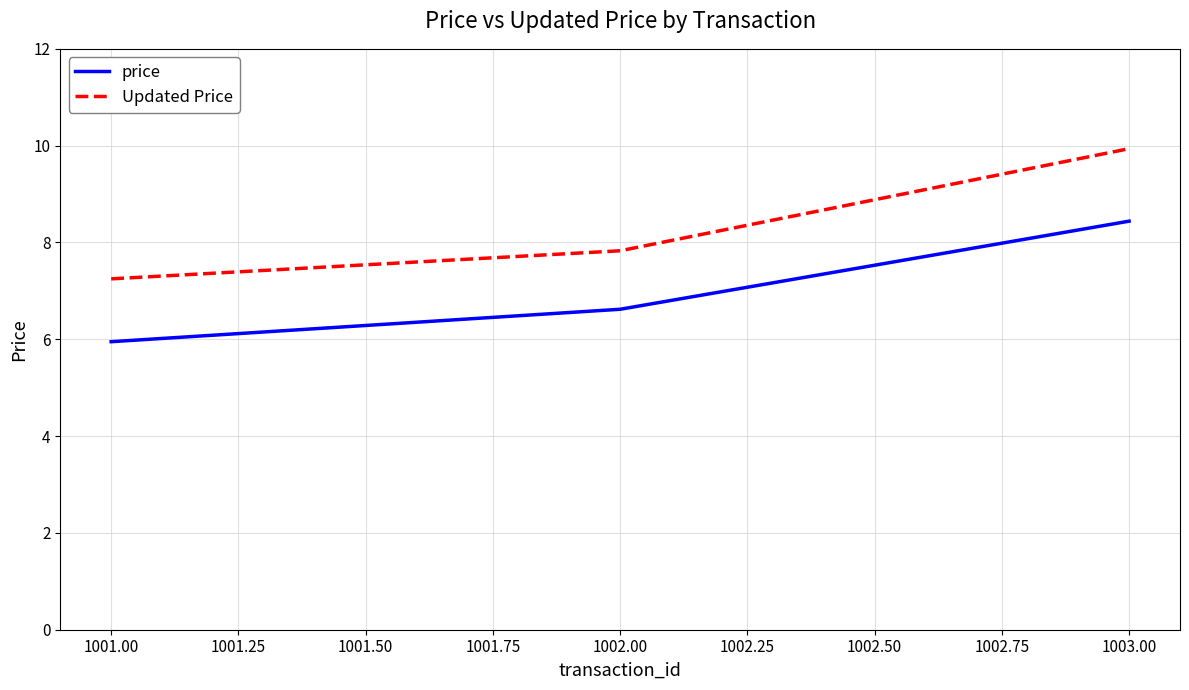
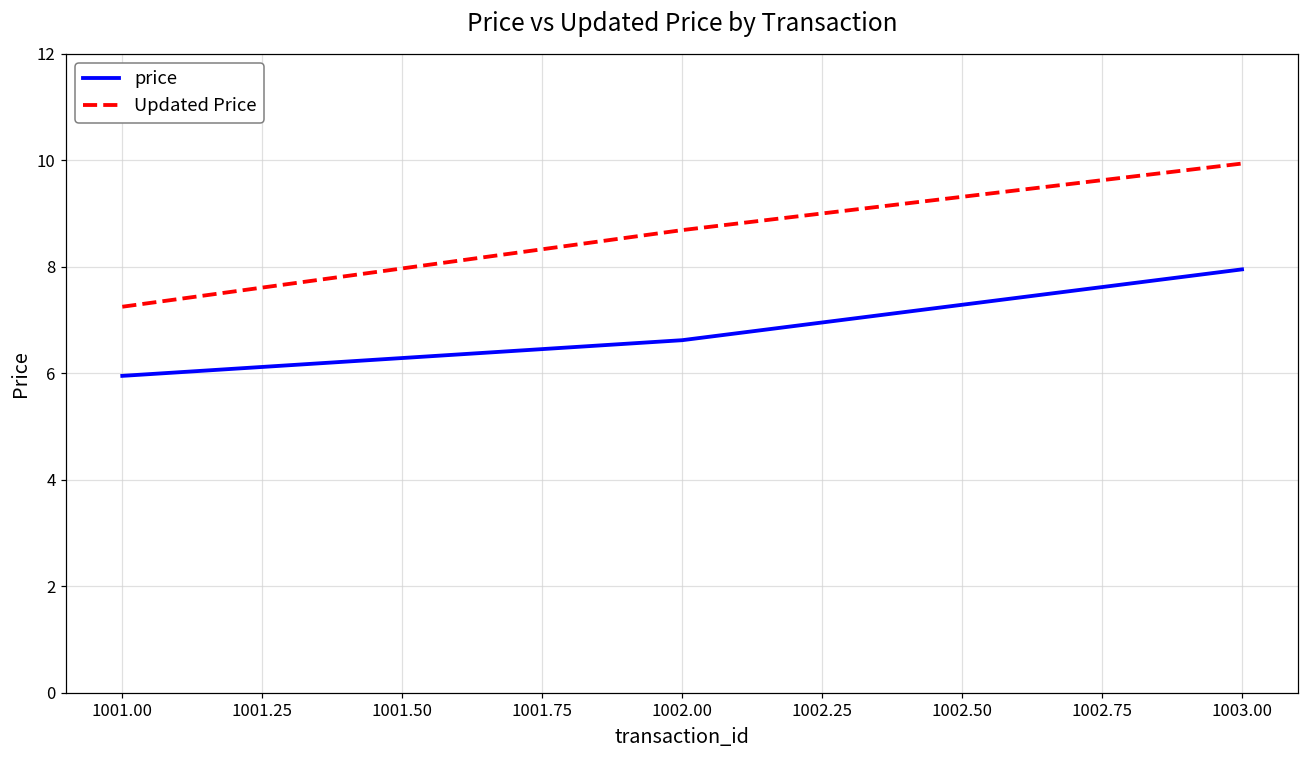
  {
    "price": {
      "1001.00": 6.0,
      "1002.00": 6.6,
-     "1003.00": 8.4
+     "1003.00": 8.0
    },
    "Updated Price": {
      "1001.00": 7.2,
-     "1002.00": 7.8,
+     "1002.00": 8.7,
      "1003.00": 9.9
    }
  }
